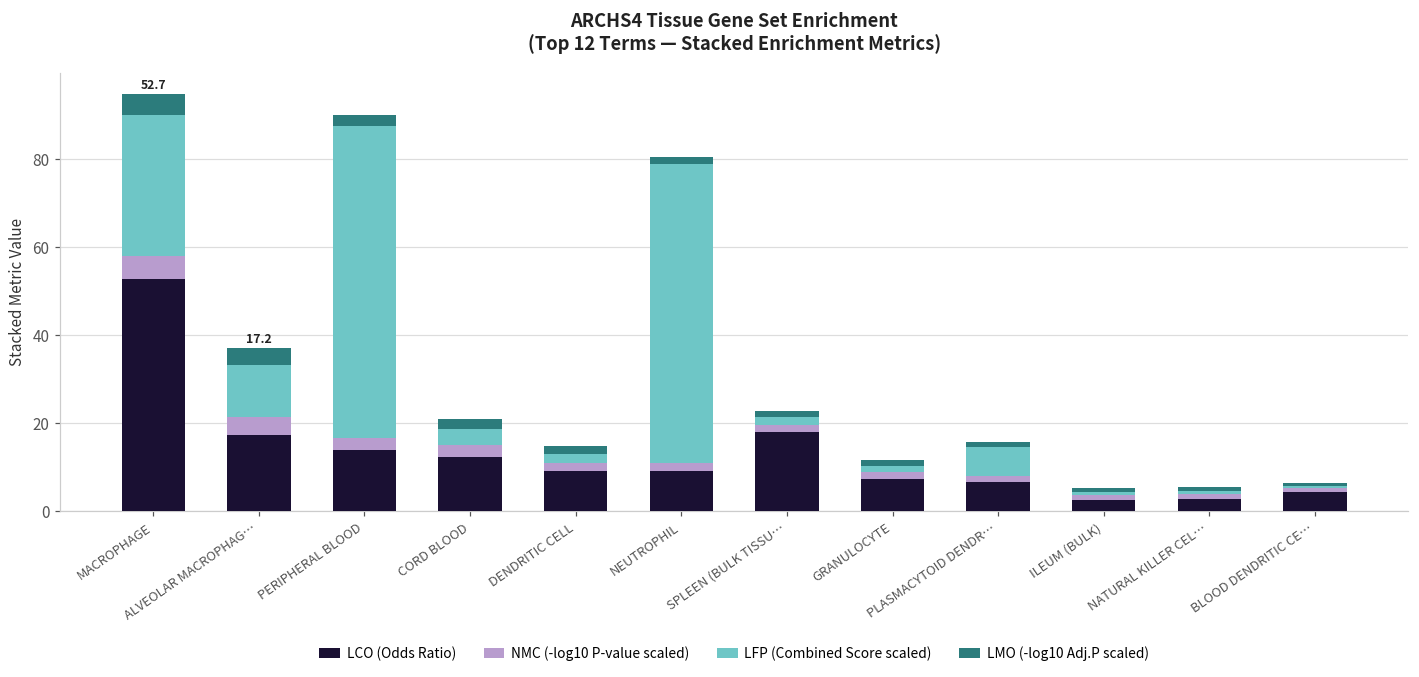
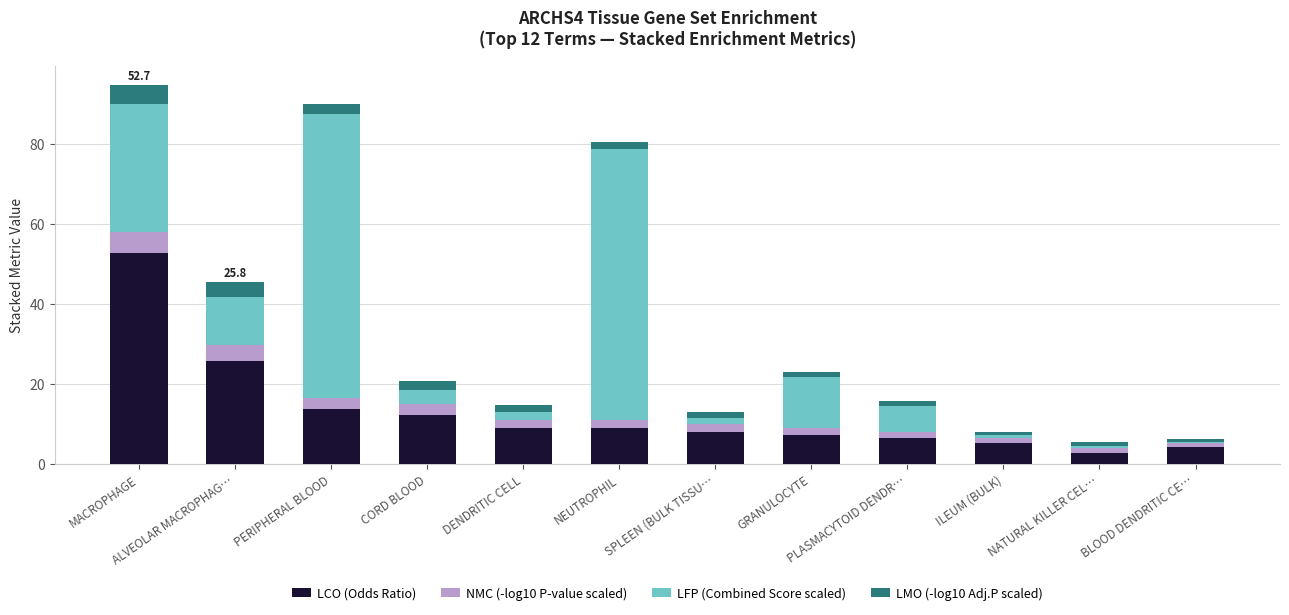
  {
    "LCO (Odds Ratio)": {
-     "ALVEOLAR MACROPHAG…": 17.2,
-     "SPLEEN (BULK TISSU…": 18,
-     "ILEUM (BULK)": 3
+     "ALVEOLAR MACROPHAG…": 25.8,
+     "SPLEEN (BULK TISSU…": 8,
+     "ILEUM (BULK)": 5
    },
    "NMC (-log10 P-value scaled)": {
      "MACROPHAGE": 5,
      "ALVEOLAR MACROPHAG…": 4,
      "PERIPHERAL BLOOD": 3,
      "CORD BLOOD": 3,
      "DENDRITIC CELL": 2,
      "NEUTROPHIL": 2,
      "SPLEEN (BULK TISSU…": 2,
      "GRANULOCYTE": 2,
      "PLASMACYTOID DENDR…": 1,
      "ILEUM (BULK)": 1,
      "NATURAL KILLER CEL…": 1,
      "BLOOD DENDRITIC CE…": 1
    },
    "LFP (Combined Score scaled)": {
      "MACROPHAGE": 32,
      "ALVEOLAR MACROPHAG…": 12,
      "PERIPHERAL BLOOD": 71,
      "CORD BLOOD": 4,
      "DENDRITIC CELL": 2,
      "NEUTROPHIL": 68,
      "SPLEEN (BULK TISSU…": 2,
-     "GRANULOCYTE": 1,
+     "GRANULOCYTE": 13,
      "PLASMACYTOID DENDR…": 6,
      "ILEUM (BULK)": 1,
      "NATURAL KILLER CEL…": 1
    },
    "LMO (-log10 Adj.P scaled)": {
      "PERIPHERAL BLOOD": 3,
      "CORD BLOOD": 2,
      "DENDRITIC CELL": 2,
      "NEUTROPHIL": 2,
      "SPLEEN (BULK TISSU…": 2,
      "GRANULOCYTE": 1,
      "PLASMACYTOID DENDR…": 1,
      "ILEUM (BULK)": 1,
      "NATURAL KILLER CEL…": 1,
      "BLOOD DENDRITIC CE…": 1
    }
  }
